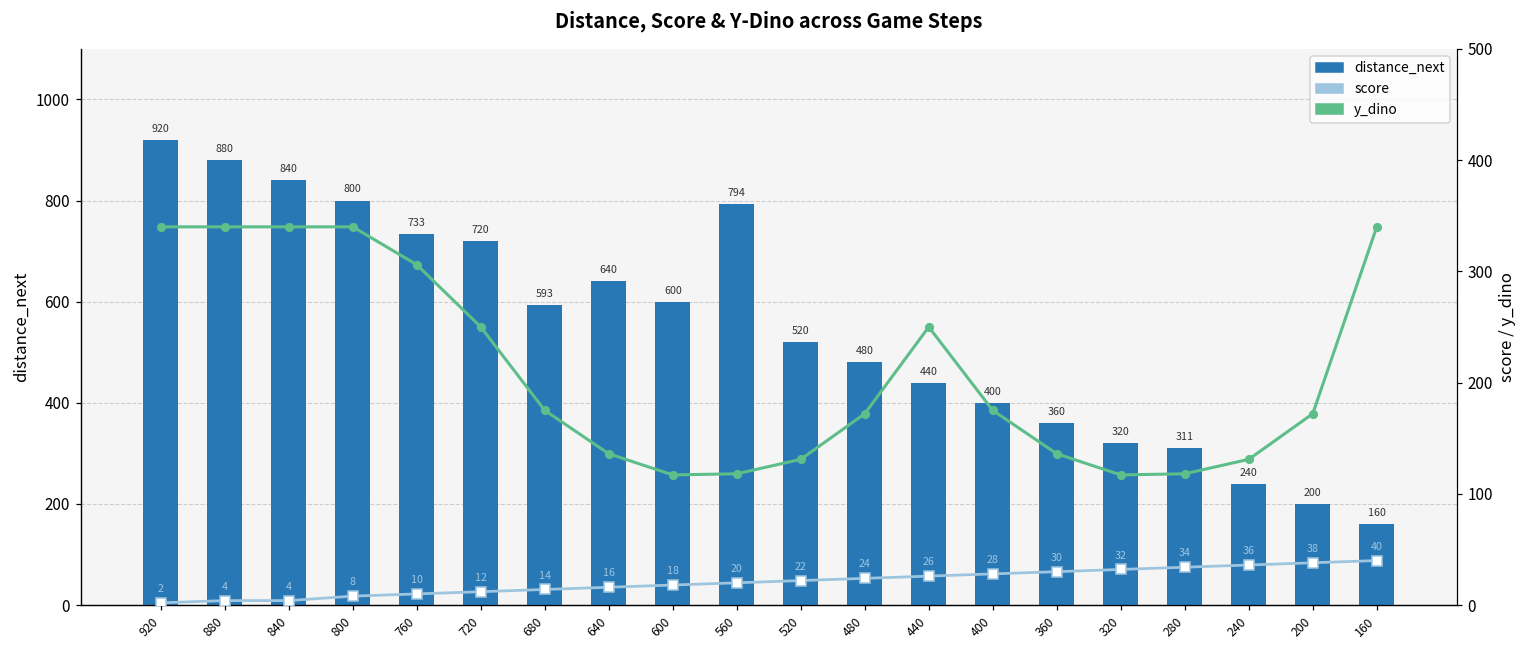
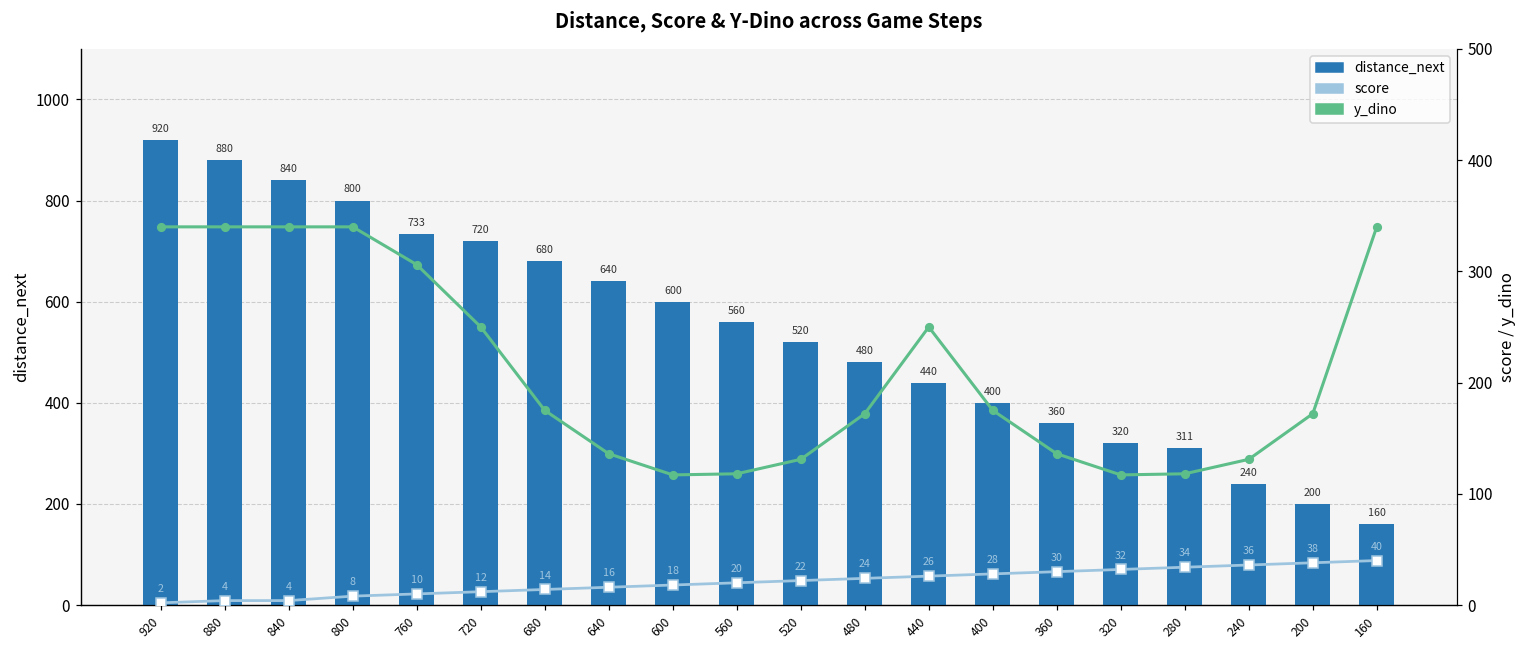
  {
    "distance_next": {
      "920": 920,
      "880": 880,
      "840": 840,
      "800": 800,
      "760": 733,
      "720": 720,
-     "680": 593,
+     "680": 680,
      "640": 640,
      "600": 600,
-     "560": 794,
+     "560": 560,
      "520": 520,
      "480": 480,
      "440": 440,
      "400": 400,
      "360": 360,
      "320": 320,
      "280": 311,
      "240": 240,
      "200": 200,
      "160": 160
    },
    "score": {
      "920": 2,
      "880": 4,
      "840": 4,
      "800": 8,
      "760": 10,
      "720": 12,
      "680": 14,
      "640": 16,
      "600": 18,
      "560": 20,
      "520": 22,
      "480": 24,
      "440": 26,
      "400": 28,
      "360": 30,
      "320": 32,
      "280": 34,
      "240": 36,
      "200": 38,
      "160": 40
    }
  }
